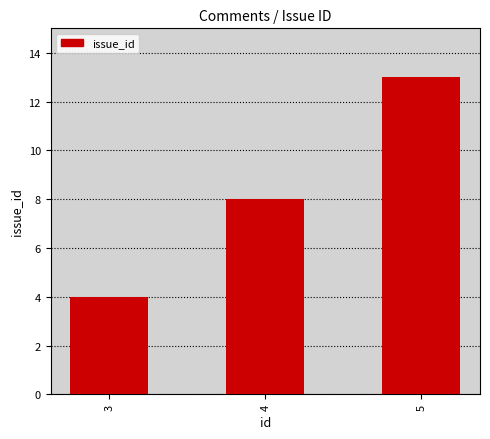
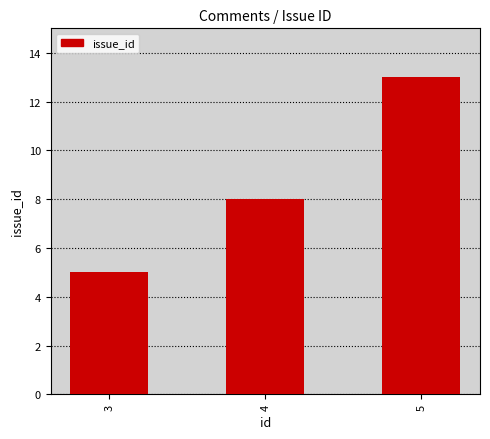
  {
-   "3": 4,
+   "3": 5,
    "4": 8,
    "5": 13
  }
